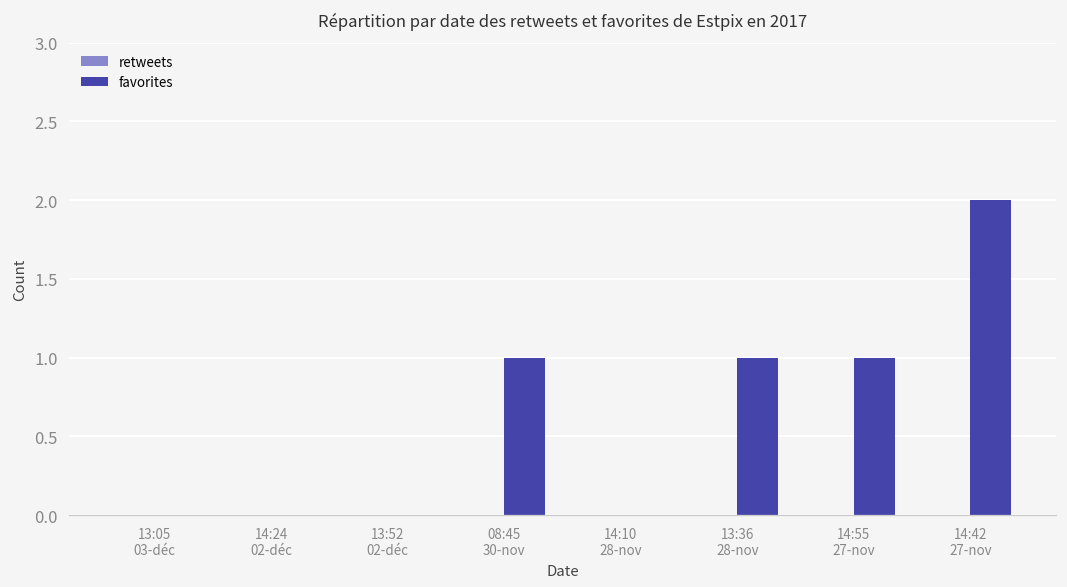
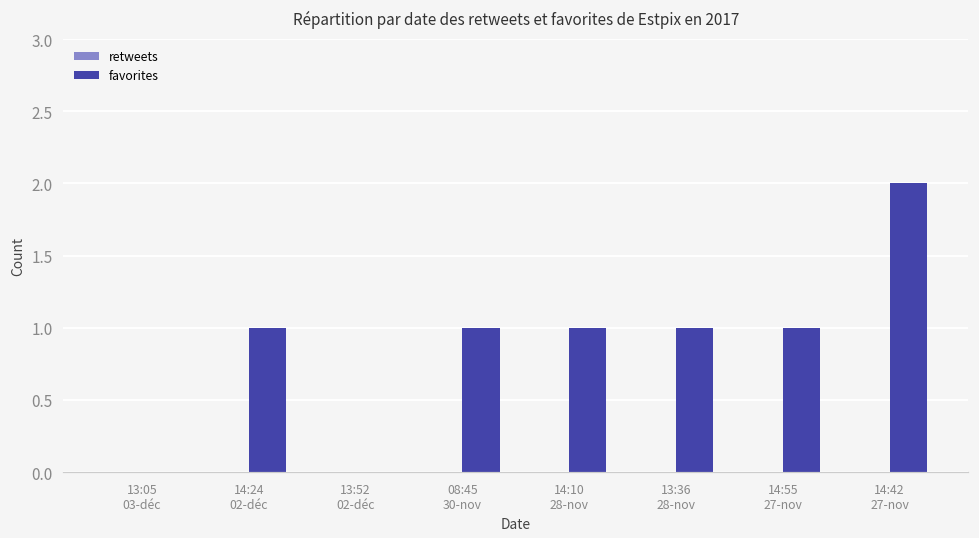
  {
    "retweets": {
      "13:05 03-déc": 0,
      "14:24 02-déc": 0,
      "13:52 02-déc": 0,
      "08:45 30-nov": 0,
      "14:10 28-nov": 0,
      "13:36 28-nov": 0,
      "14:55 27-nov": 0,
      "14:42 27-nov": 0
    },
    "favorites": {
      "13:05 03-déc": 0,
-     "14:24 02-déc": 0,
+     "14:24 02-déc": 1,
      "13:52 02-déc": 0,
      "08:45 30-nov": 1,
-     "14:10 28-nov": 0,
+     "14:10 28-nov": 1,
      "13:36 28-nov": 1,
      "14:55 27-nov": 1,
      "14:42 27-nov": 2
    }
  }
